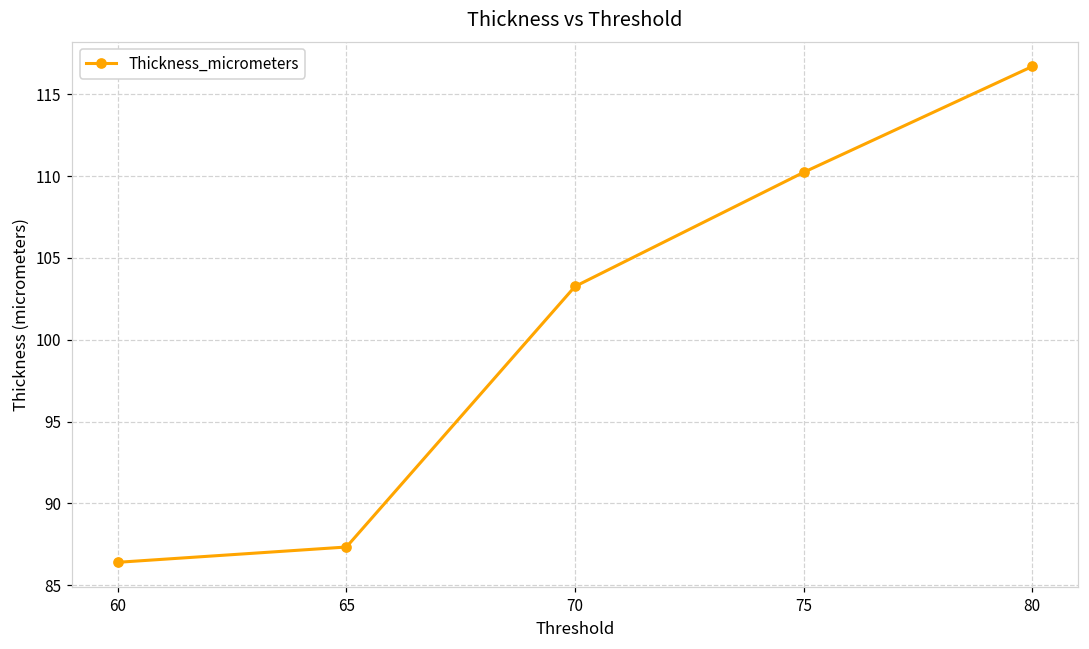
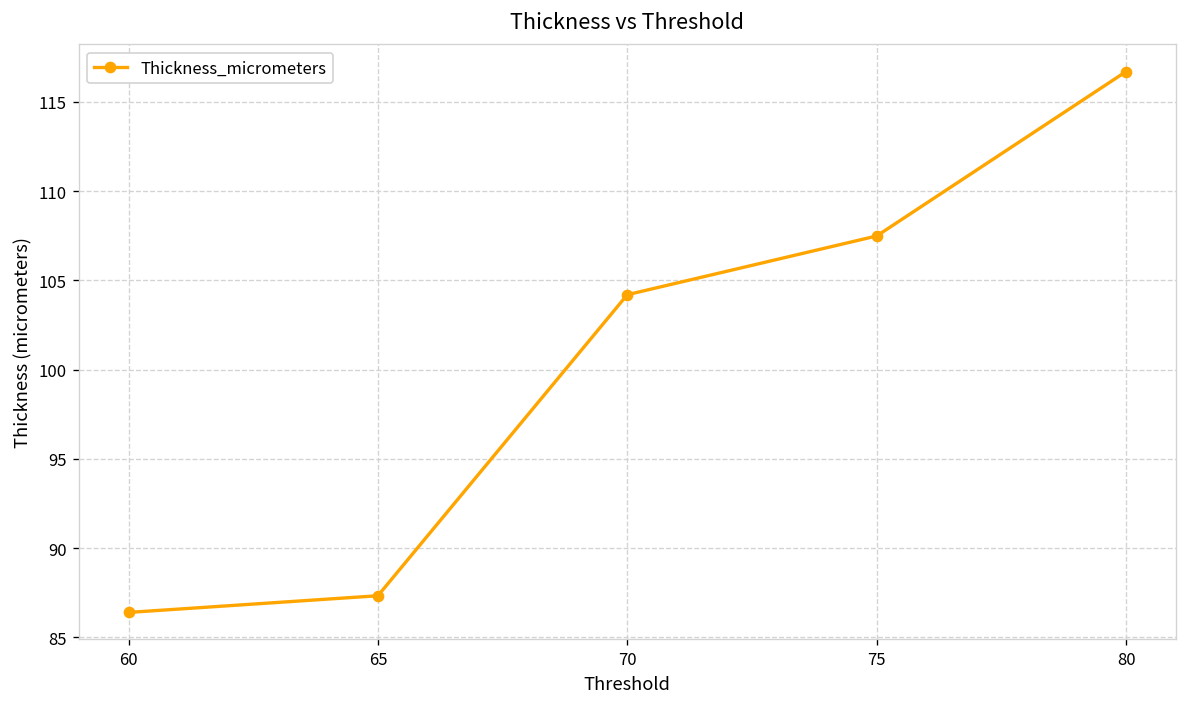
  {
    "60": 86.4,
    "65": 87.3,
-   "70": 103.3,
-   "75": 110.2,
+   "70": 104.2,
+   "75": 107.5,
    "80": 116.7
  }
